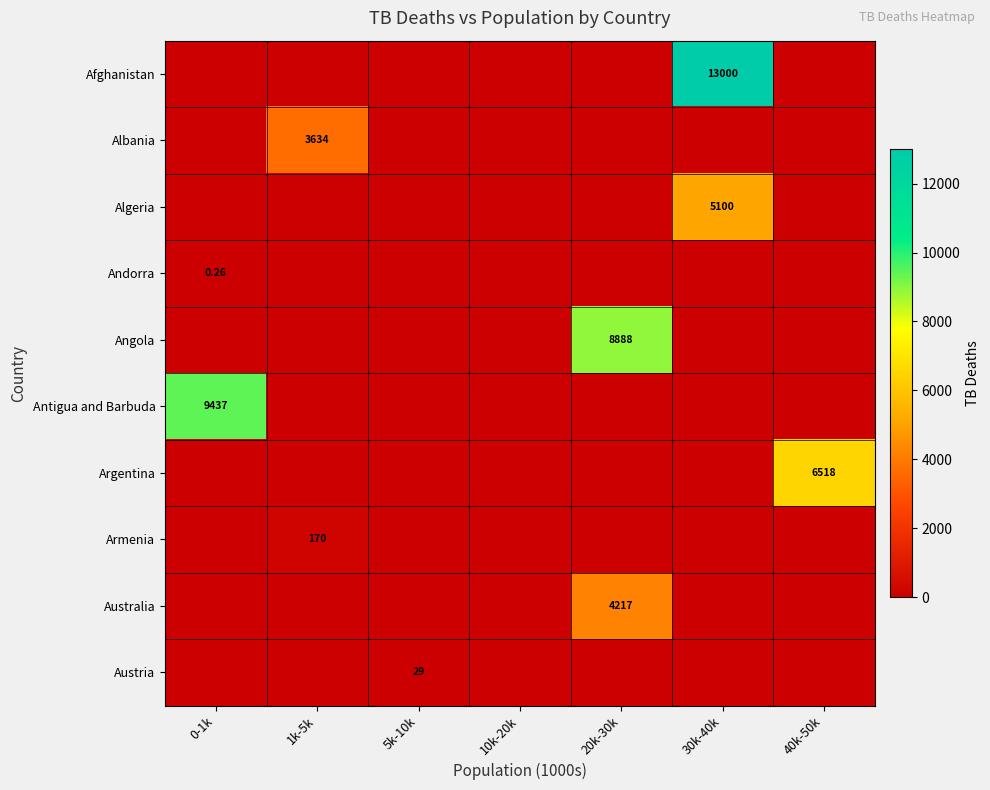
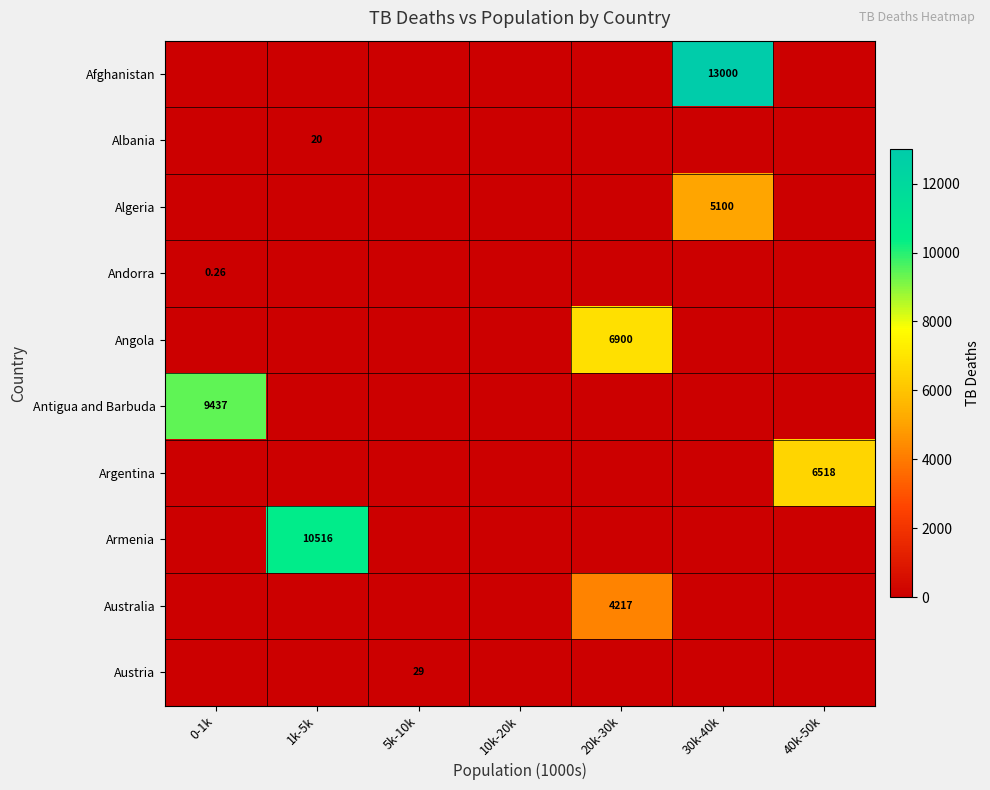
  {
    "Afghanistan": {
      "30k-40k": 13000
    },
    "Albania": {
-     "1k-5k": 3634
+     "1k-5k": 20
    },
    "Algeria": {
      "30k-40k": 5100
    },
    "Andorra": {
      "0-1k": 0.26
    },
    "Angola": {
-     "20k-30k": 8888
+     "20k-30k": 6900
    },
    "Antigua and Barbuda": {
      "0-1k": 9437
    },
    "Argentina": {
      "40k-50k": 6518
    },
    "Armenia": {
-     "1k-5k": 170
+     "1k-5k": 10516
    },
    "Australia": {
      "20k-30k": 4217
    },
    "Austria": {
      "5k-10k": 29
    }
  }
